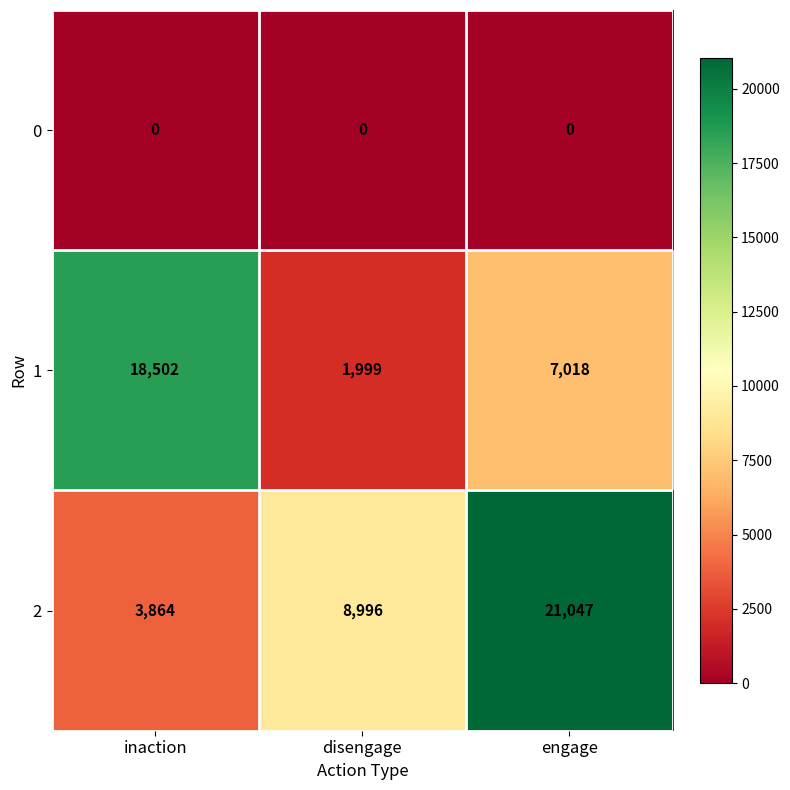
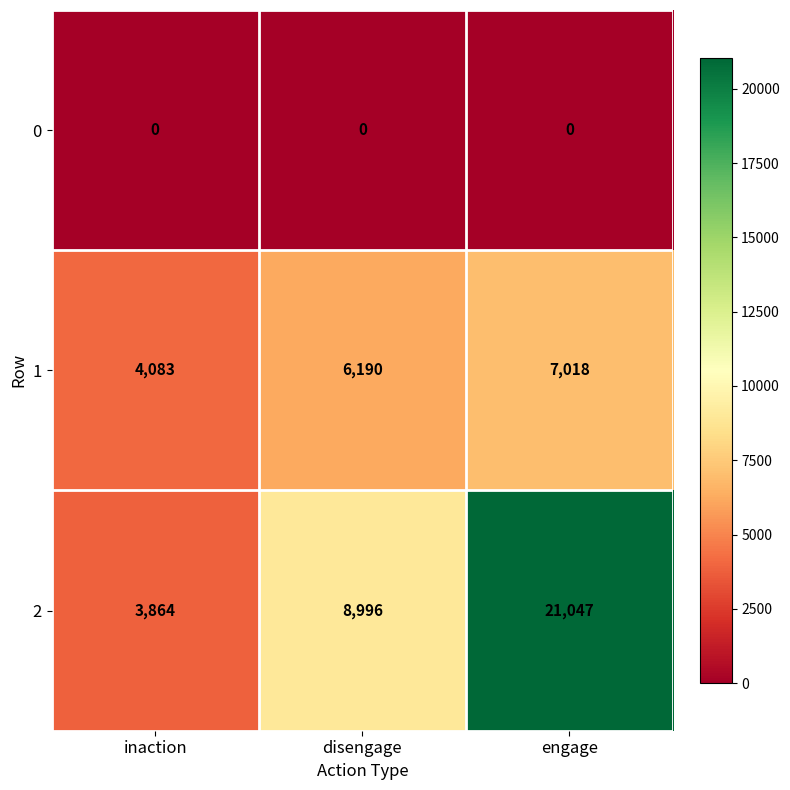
  {
    "0": {
      "inaction": "0",
      "disengage": "0",
      "engage": "0"
    },
    "1": {
-     "inaction": "18,502",
-     "disengage": "1,999",
+     "inaction": "4,083",
+     "disengage": "6,190",
      "engage": "7,018"
    },
    "2": {
      "inaction": "3,864",
      "disengage": "8,996",
      "engage": "21,047"
    }
  }
